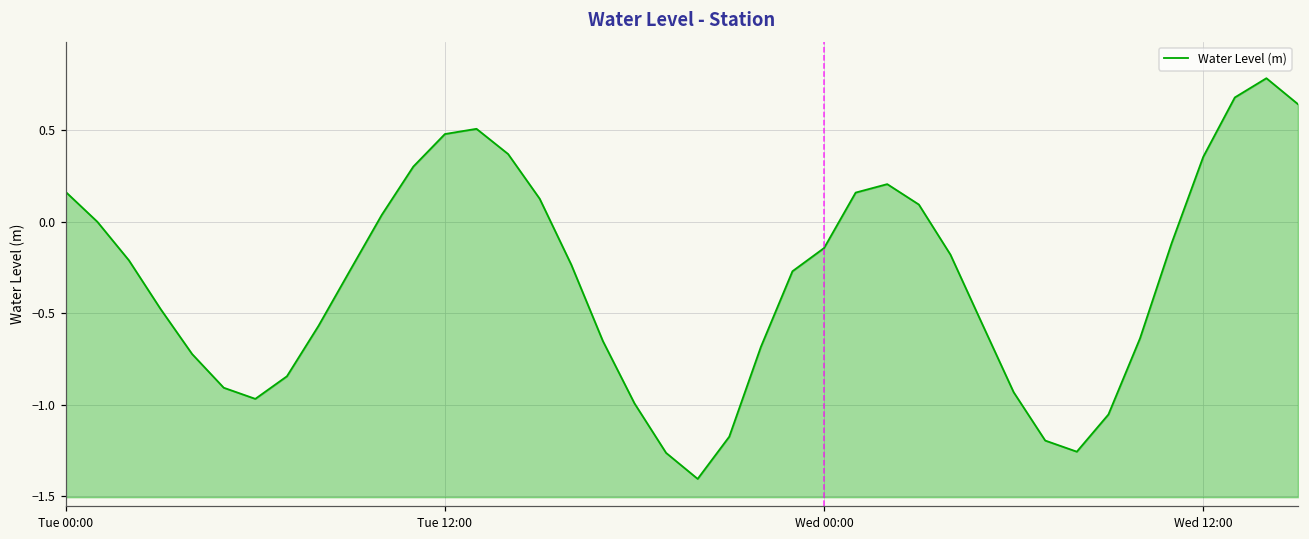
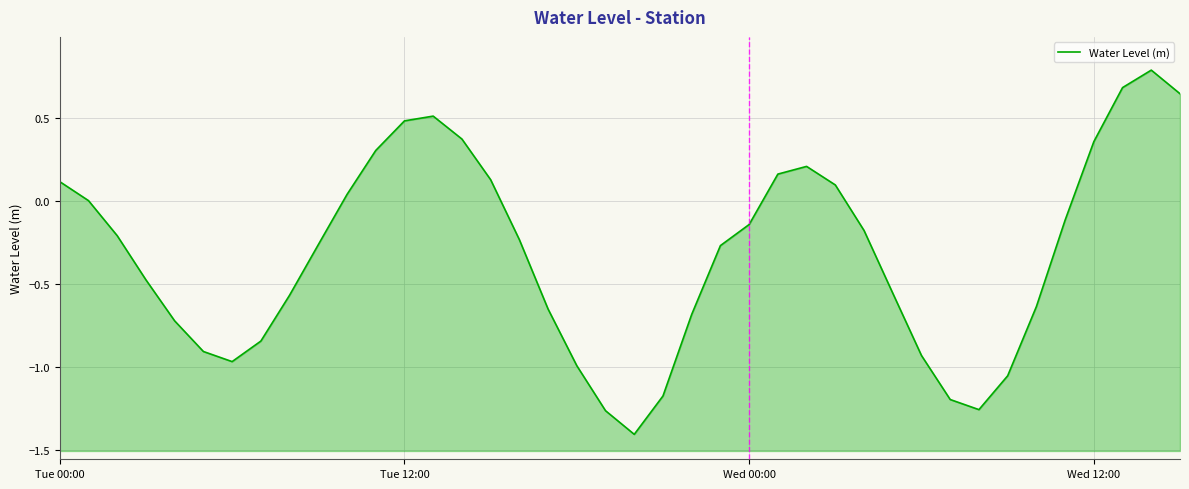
  {
-   "Tue 00:00": 0.16,
+   "Tue 00:00": 0.11,
    "Tue 12:00": 0.48,
    "Wed 00:00": -0.14,
    "Wed 12:00": 0.35
  }
